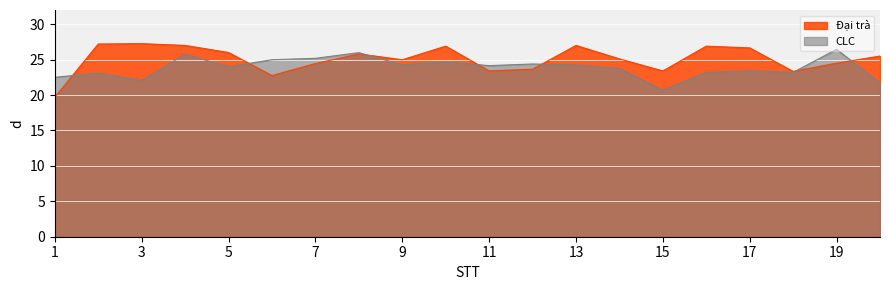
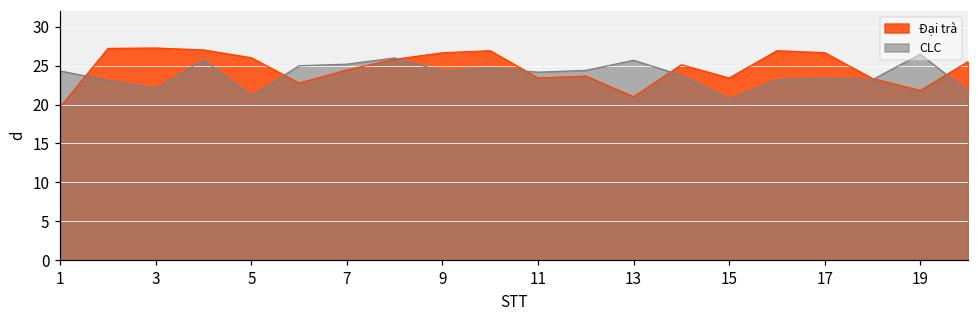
  {
    "Đại trà": {
      "1": 20,
      "3": 27,
      "5": 26,
      "7": 24,
-     "9": 25,
+     "9": 27,
      "11": 23,
-     "13": 27,
+     "13": 21,
      "15": 23,
      "17": 27,
-     "19": 25
+     "19": 22
    },
    "CLC": {
-     "1": 23,
+     "1": 24,
      "3": 22,
-     "5": 24,
+     "5": 21,
      "7": 25,
      "9": 24,
      "11": 24,
-     "13": 24,
+     "13": 26,
      "15": 21,
      "17": 23
    }
  }
